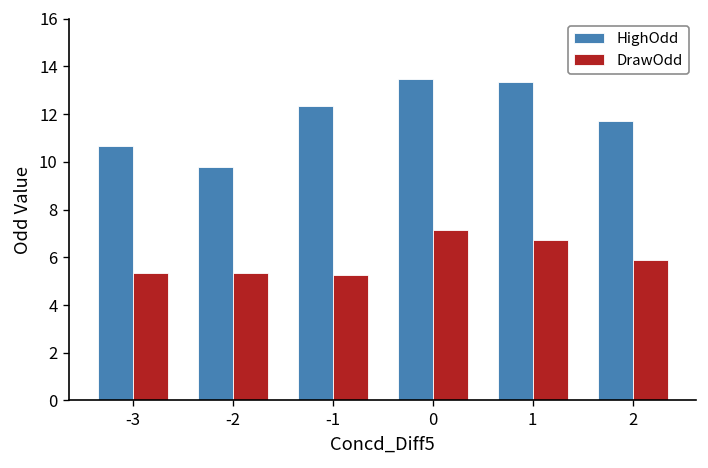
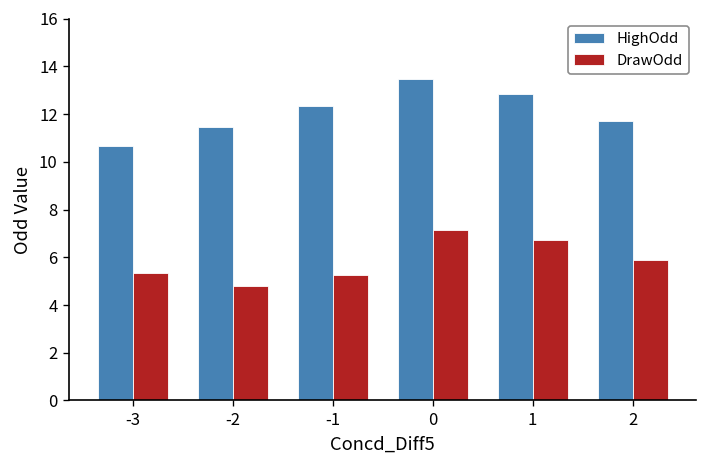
  {
    "HighOdd": {
      "-3": 10.7,
-     "-2": 9.8,
+     "-2": 11.4,
      "-1": 12.4,
      "0": 13.5,
-     "1": 13.3,
+     "1": 12.8,
      "2": 11.7
    },
    "DrawOdd": {
      "-3": 5.4,
-     "-2": 5.4,
+     "-2": 4.8,
      "-1": 5.3,
      "0": 7.1,
      "1": 6.7,
      "2": 5.9
    }
  }
